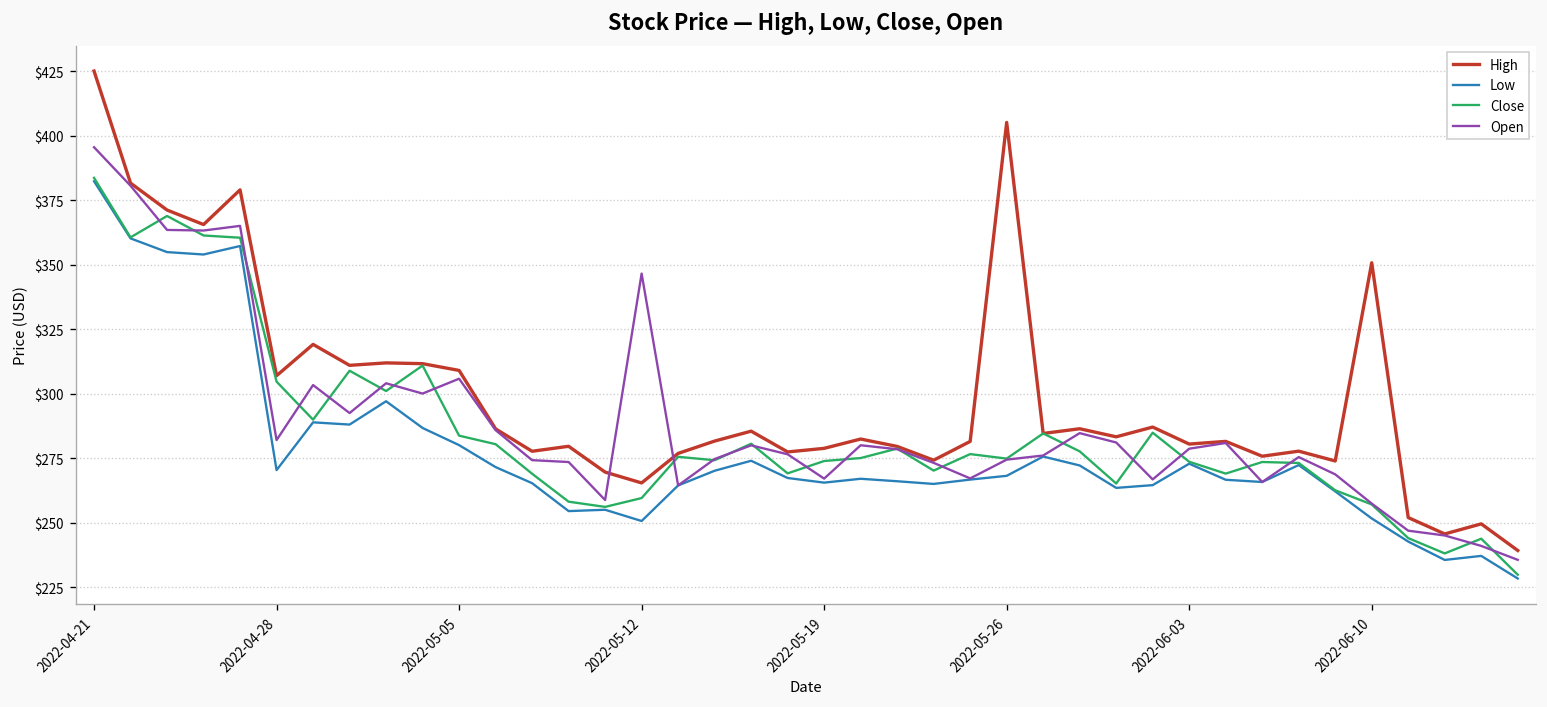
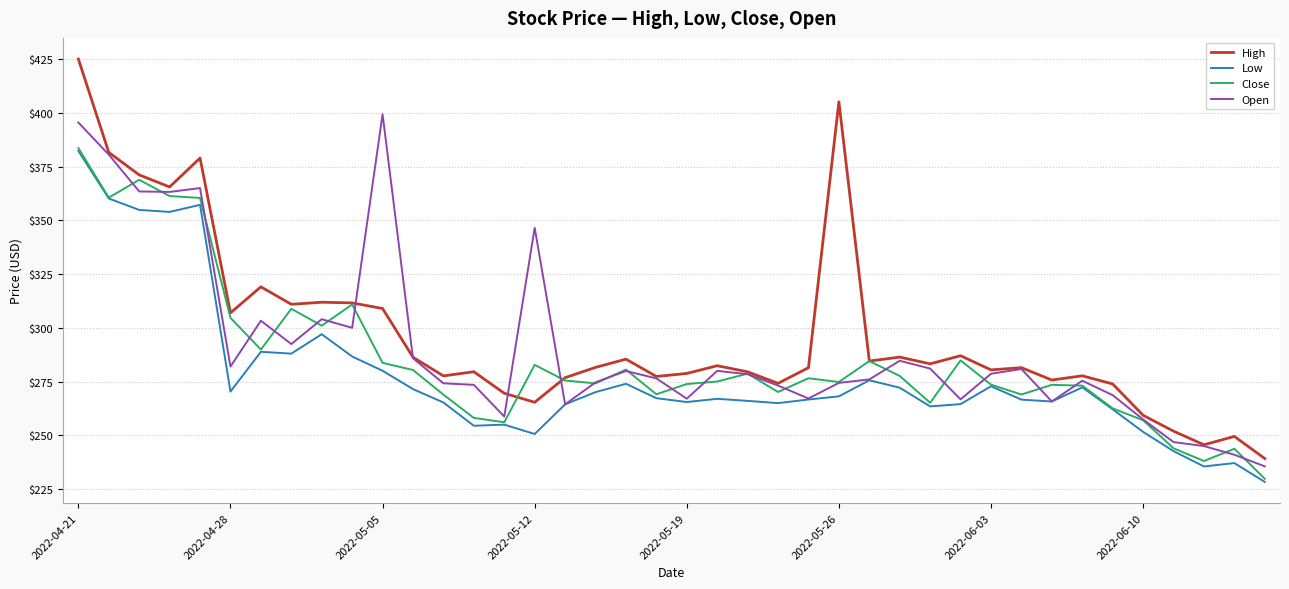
  {
    "High": {
      "2022-04-21": "$425",
      "2022-04-28": "$307",
      "2022-05-05": "$309",
      "2022-05-12": "$265",
      "2022-05-19": "$279",
      "2022-05-26": "$405",
      "2022-06-03": "$280",
-     "2022-06-10": "$351"
+     "2022-06-10": "$259"
    },
    "Low": {
      "2022-04-21": "$382",
      "2022-04-28": "$270",
      "2022-05-05": "$280",
      "2022-05-12": "$251",
      "2022-05-19": "$266",
      "2022-05-26": "$268",
      "2022-06-10": "$252"
    },
    "Close": {
      "2022-04-21": "$384",
      "2022-04-28": "$305",
      "2022-05-05": "$284",
-     "2022-05-12": "$260",
+     "2022-05-12": "$283",
      "2022-05-19": "$274"
    },
    "Open": {
      "2022-04-21": "$396",
      "2022-04-28": "$282",
-     "2022-05-05": "$306",
+     "2022-05-05": "$399",
      "2022-05-12": "$347",
      "2022-05-19": "$267",
      "2022-06-03": "$279"
    }
  }
